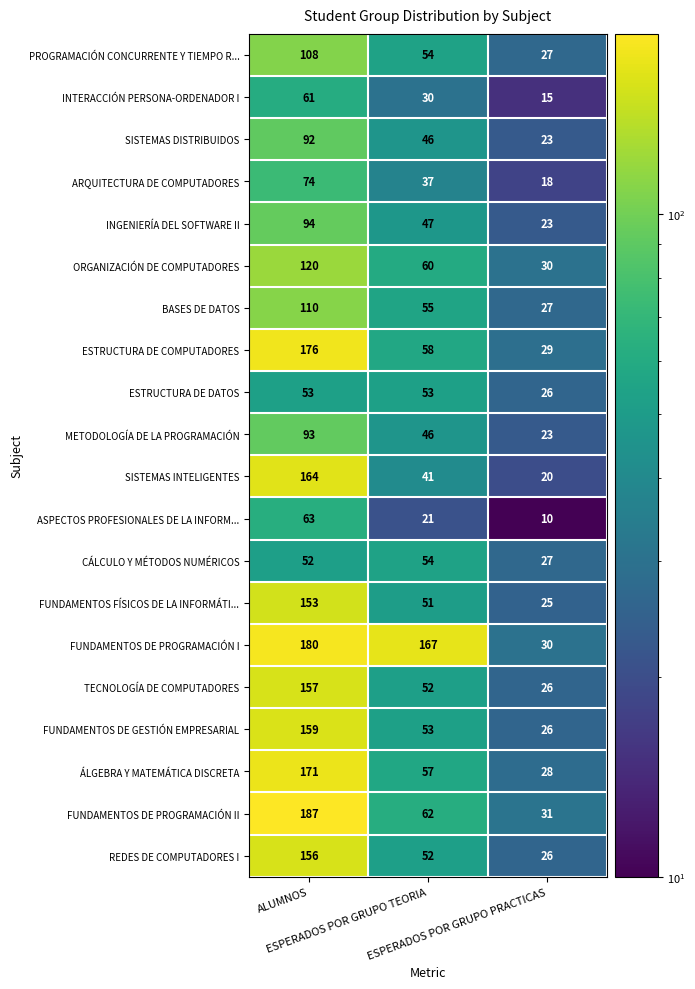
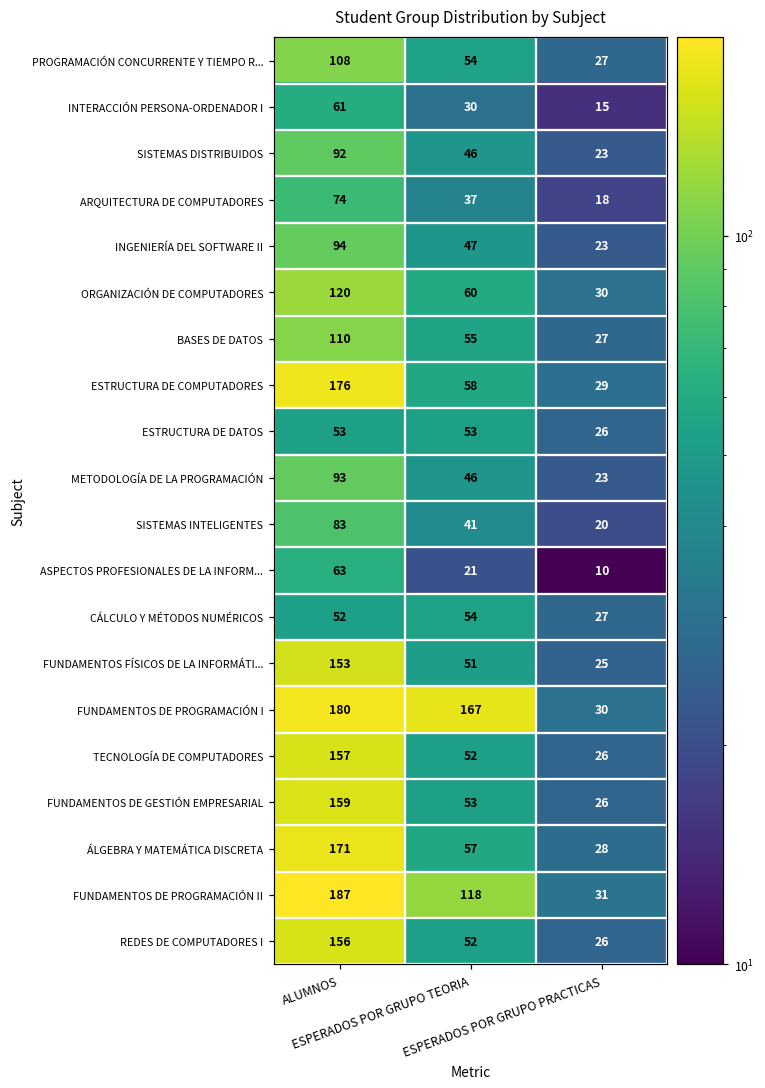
  {
    "PROGRAMACIÓN CONCURRENTE Y TIEMPO R...": {
      "ALUMNOS": 108,
      "ESPERADOS POR GRUPO TEORIA": 54,
      "ESPERADOS POR GRUPO PRACTICAS": 27
    },
    "INTERACCIÓN PERSONA-ORDENADOR I": {
      "ALUMNOS": 61,
      "ESPERADOS POR GRUPO TEORIA": 30,
      "ESPERADOS POR GRUPO PRACTICAS": 15
    },
    "SISTEMAS DISTRIBUIDOS": {
      "ALUMNOS": 92,
      "ESPERADOS POR GRUPO TEORIA": 46,
      "ESPERADOS POR GRUPO PRACTICAS": 23
    },
    "ARQUITECTURA DE COMPUTADORES": {
      "ALUMNOS": 74,
      "ESPERADOS POR GRUPO TEORIA": 37,
      "ESPERADOS POR GRUPO PRACTICAS": 18
    },
    "INGENIERÍA DEL SOFTWARE II": {
      "ALUMNOS": 94,
      "ESPERADOS POR GRUPO TEORIA": 47,
      "ESPERADOS POR GRUPO PRACTICAS": 23
    },
    "ORGANIZACIÓN DE COMPUTADORES": {
      "ALUMNOS": 120,
      "ESPERADOS POR GRUPO TEORIA": 60,
      "ESPERADOS POR GRUPO PRACTICAS": 30
    },
    "BASES DE DATOS": {
      "ALUMNOS": 110,
      "ESPERADOS POR GRUPO TEORIA": 55,
      "ESPERADOS POR GRUPO PRACTICAS": 27
    },
    "ESTRUCTURA DE COMPUTADORES": {
      "ALUMNOS": 176,
      "ESPERADOS POR GRUPO TEORIA": 58,
      "ESPERADOS POR GRUPO PRACTICAS": 29
    },
    "ESTRUCTURA DE DATOS": {
      "ALUMNOS": 53,
      "ESPERADOS POR GRUPO TEORIA": 53,
      "ESPERADOS POR GRUPO PRACTICAS": 26
    },
    "METODOLOGÍA DE LA PROGRAMACIÓN": {
      "ALUMNOS": 93,
      "ESPERADOS POR GRUPO TEORIA": 46,
      "ESPERADOS POR GRUPO PRACTICAS": 23
    },
    "SISTEMAS INTELIGENTES": {
-     "ALUMNOS": 164,
+     "ALUMNOS": 83,
      "ESPERADOS POR GRUPO TEORIA": 41,
      "ESPERADOS POR GRUPO PRACTICAS": 20
    },
    "ASPECTOS PROFESIONALES DE LA INFORM...": {
      "ALUMNOS": 63,
      "ESPERADOS POR GRUPO TEORIA": 21,
      "ESPERADOS POR GRUPO PRACTICAS": 10
    },
    "CÁLCULO Y MÉTODOS NUMÉRICOS": {
      "ALUMNOS": 52,
      "ESPERADOS POR GRUPO TEORIA": 54,
      "ESPERADOS POR GRUPO PRACTICAS": 27
    },
    "FUNDAMENTOS FÍSICOS DE LA INFORMÁTI...": {
      "ALUMNOS": 153,
      "ESPERADOS POR GRUPO TEORIA": 51,
      "ESPERADOS POR GRUPO PRACTICAS": 25
    },
    "FUNDAMENTOS DE PROGRAMACIÓN I": {
      "ALUMNOS": 180,
      "ESPERADOS POR GRUPO TEORIA": 167,
      "ESPERADOS POR GRUPO PRACTICAS": 30
    },
    "TECNOLOGÍA DE COMPUTADORES": {
      "ALUMNOS": 157,
      "ESPERADOS POR GRUPO TEORIA": 52,
      "ESPERADOS POR GRUPO PRACTICAS": 26
    },
    "FUNDAMENTOS DE GESTIÓN EMPRESARIAL": {
      "ALUMNOS": 159,
      "ESPERADOS POR GRUPO TEORIA": 53,
      "ESPERADOS POR GRUPO PRACTICAS": 26
    },
    "ÁLGEBRA Y MATEMÁTICA DISCRETA": {
      "ALUMNOS": 171,
      "ESPERADOS POR GRUPO TEORIA": 57,
      "ESPERADOS POR GRUPO PRACTICAS": 28
    },
    "FUNDAMENTOS DE PROGRAMACIÓN II": {
      "ALUMNOS": 187,
-     "ESPERADOS POR GRUPO TEORIA": 62,
+     "ESPERADOS POR GRUPO TEORIA": 118,
      "ESPERADOS POR GRUPO PRACTICAS": 31
    },
    "REDES DE COMPUTADORES I": {
      "ALUMNOS": 156,
      "ESPERADOS POR GRUPO TEORIA": 52,
      "ESPERADOS POR GRUPO PRACTICAS": 26
    }
  }
